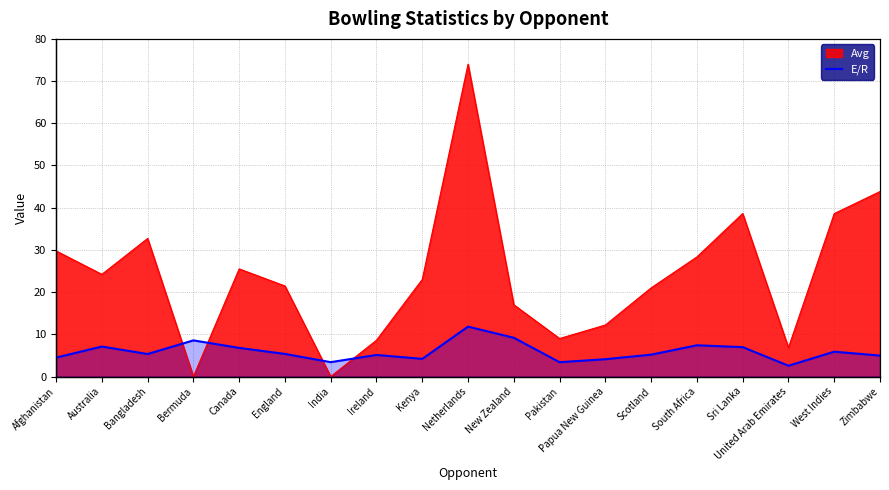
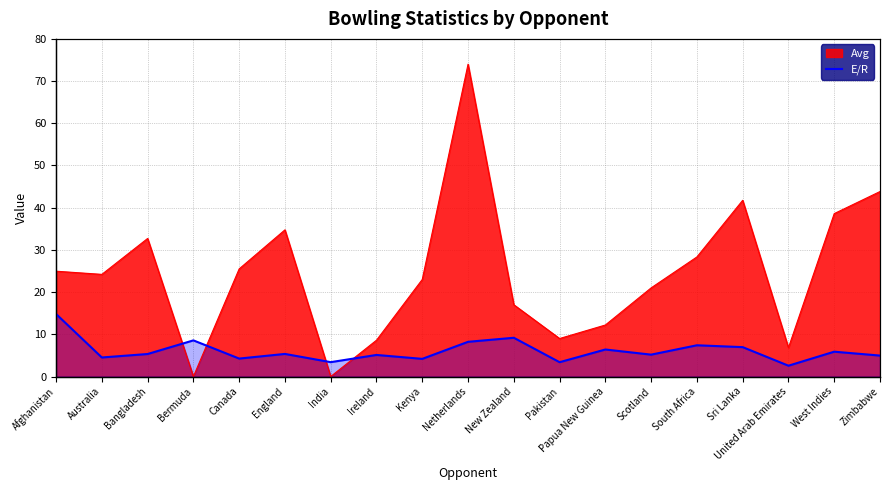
  {
    "Avg": {
-     "Afghanistan": 30,
+     "Afghanistan": 25,
      "Australia": 24,
      "Bangladesh": 33,
      "Bermuda": 0,
      "Canada": 26,
-     "England": 21,
+     "England": 35,
      "India": 0,
      "Ireland": 9,
      "Kenya": 23,
      "Netherlands": 74,
      "New Zealand": 17,
      "Pakistan": 9,
      "Papua New Guinea": 12,
      "Scotland": 21,
      "South Africa": 28,
-     "Sri Lanka": 39,
+     "Sri Lanka": 42,
      "United Arab Emirates": 7,
      "West Indies": 39,
      "Zimbabwe": 44
    },
    "E/R": {
-     "Afghanistan": 4,
-     "Australia": 7,
+     "Afghanistan": 15,
+     "Australia": 5,
      "Bangladesh": 5,
      "Bermuda": 9,
-     "Canada": 7,
+     "Canada": 4,
      "England": 5,
      "India": 3,
      "Ireland": 5,
      "Kenya": 4,
-     "Netherlands": 12,
+     "Netherlands": 8,
      "New Zealand": 9,
      "Pakistan": 3,
-     "Papua New Guinea": 4,
+     "Papua New Guinea": 6,
      "Scotland": 5,
      "South Africa": 7,
      "Sri Lanka": 7,
      "United Arab Emirates": 3,
      "West Indies": 6,
      "Zimbabwe": 5
    }
  }
